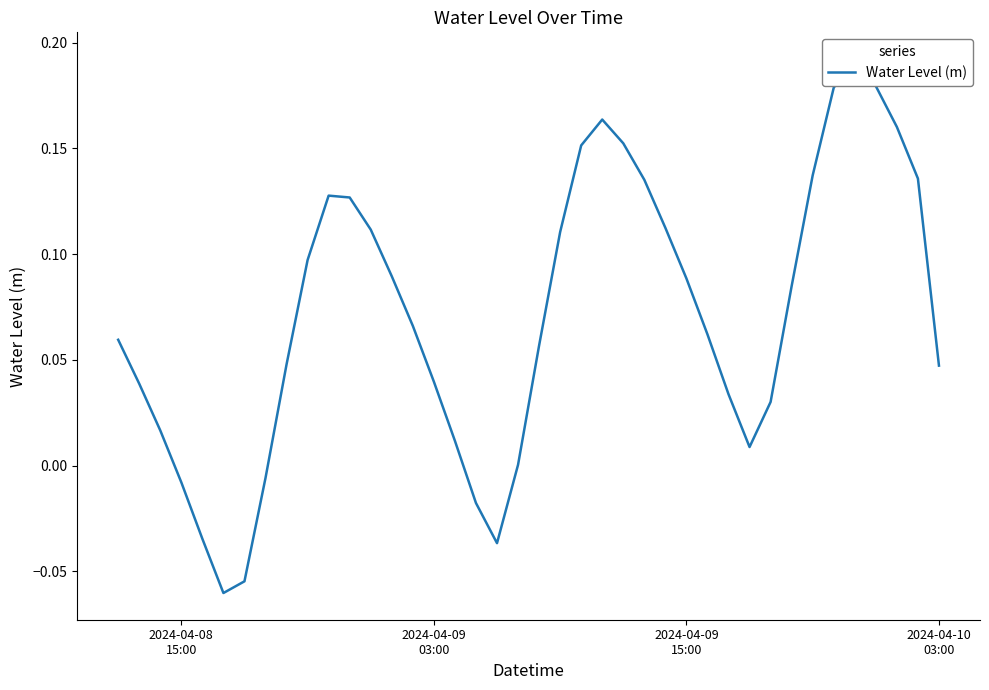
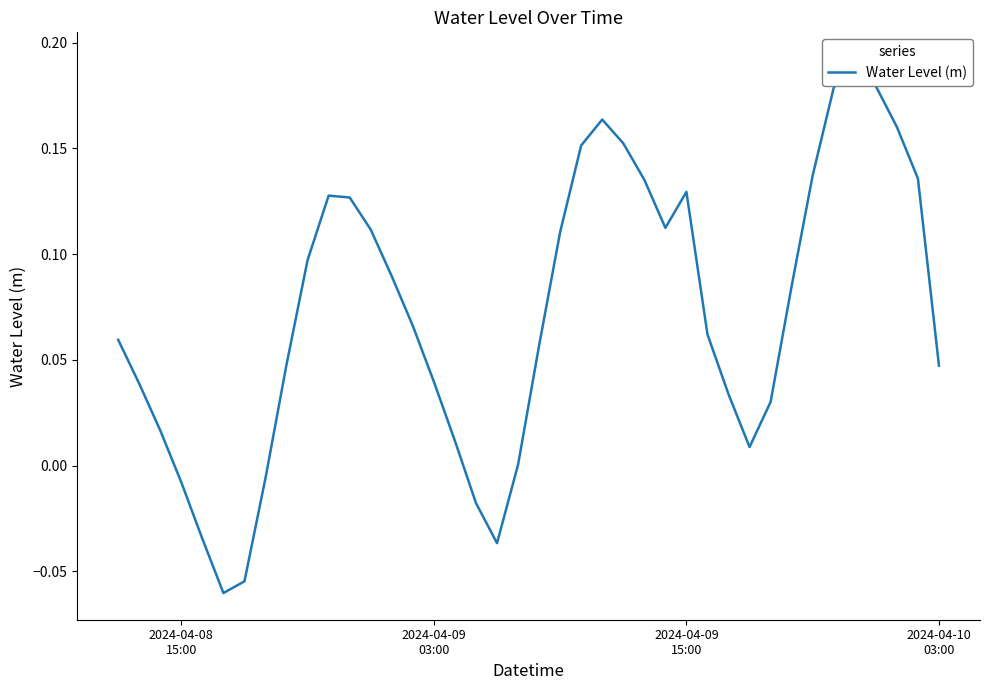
  {
    "2024-04-08 15:00": -0.008,
    "2024-04-09 03:00": 0.040,
-   "2024-04-09 15:00": 0.088,
+   "2024-04-09 15:00": 0.129,
    "2024-04-10 03:00": 0.047
  }
